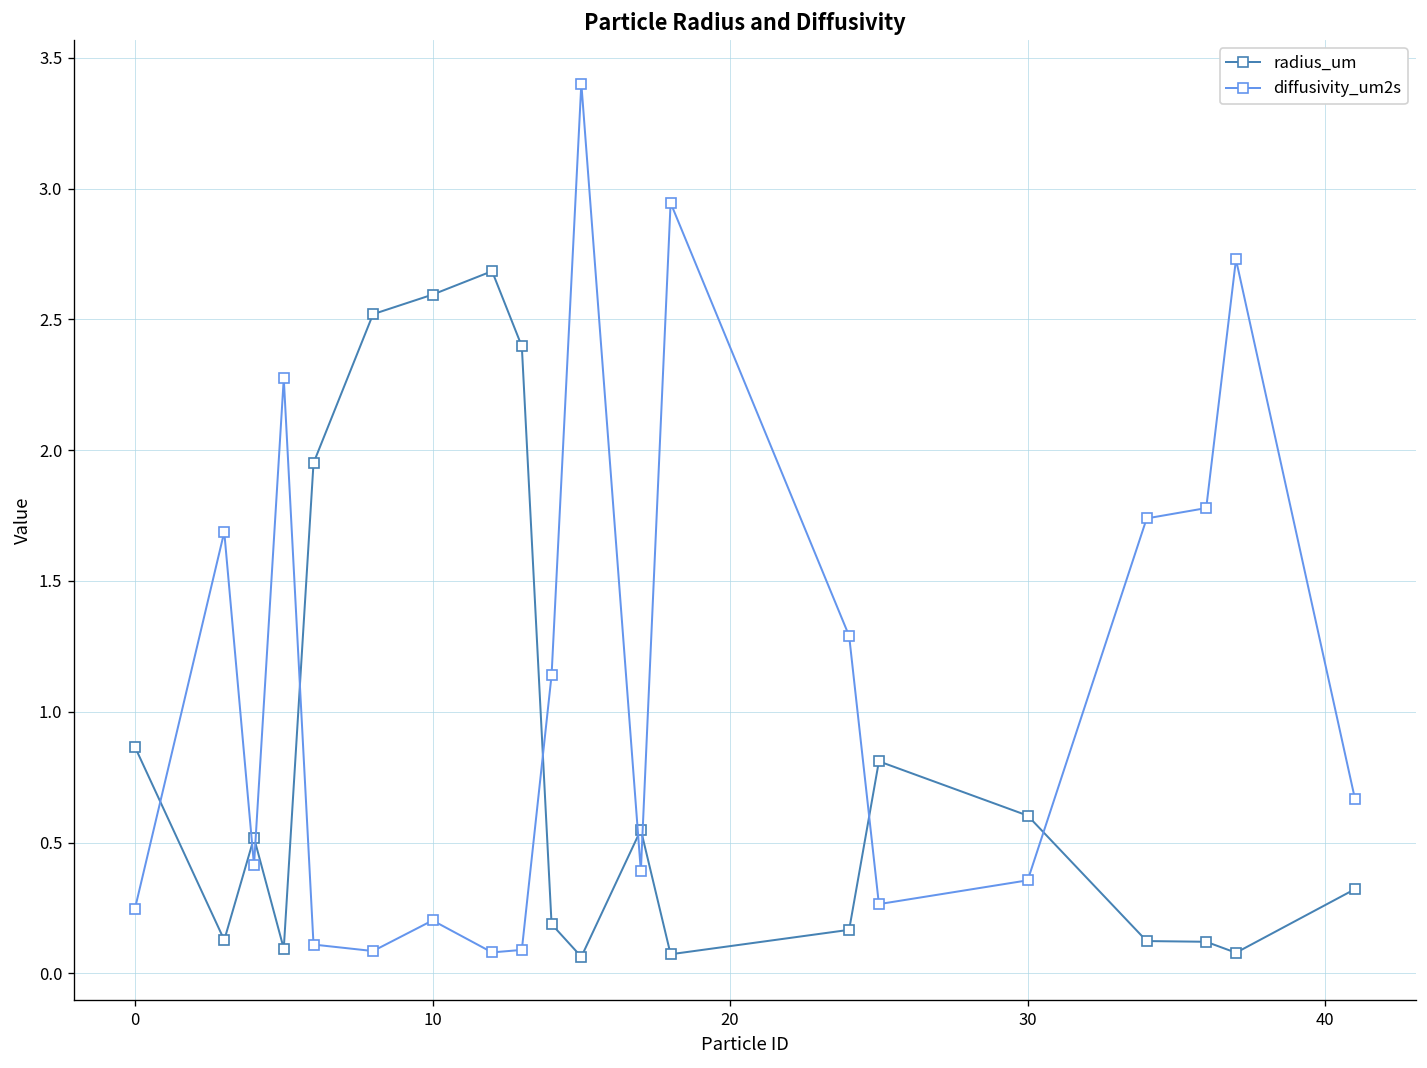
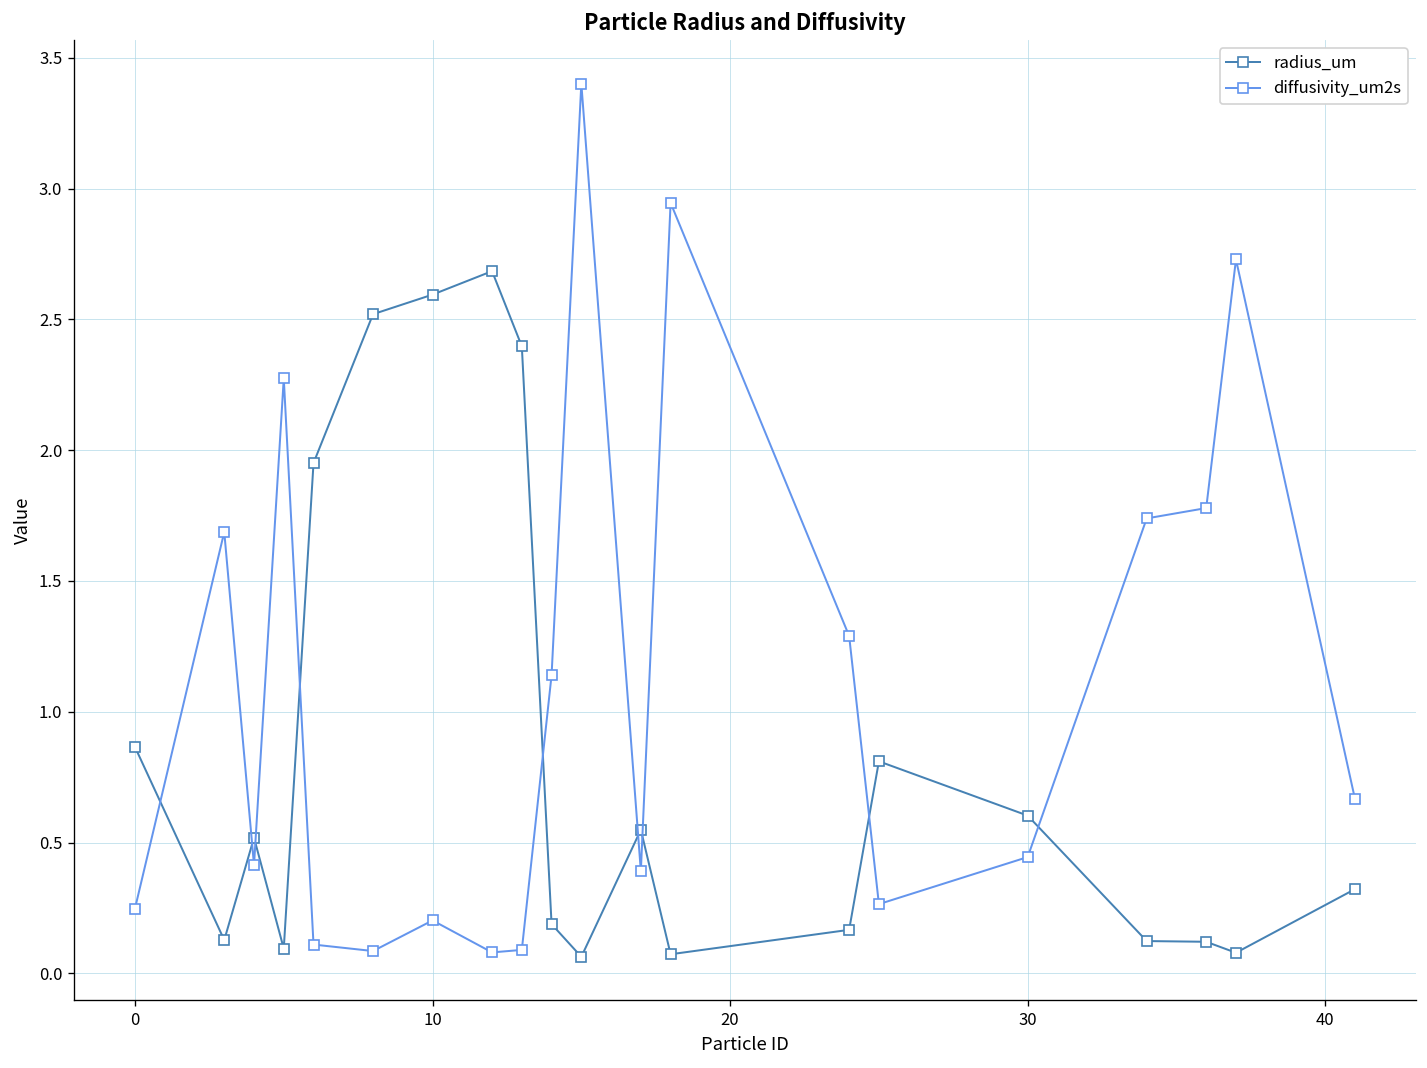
  {
    "radius_um": {
      "0": 0.87,
      "10": 2.59,
      "30": 0.60
    },
    "diffusivity_um2s": {
      "0": 0.25,
      "10": 0.20,
-     "30": 0.36
+     "30": 0.44
    }
  }
